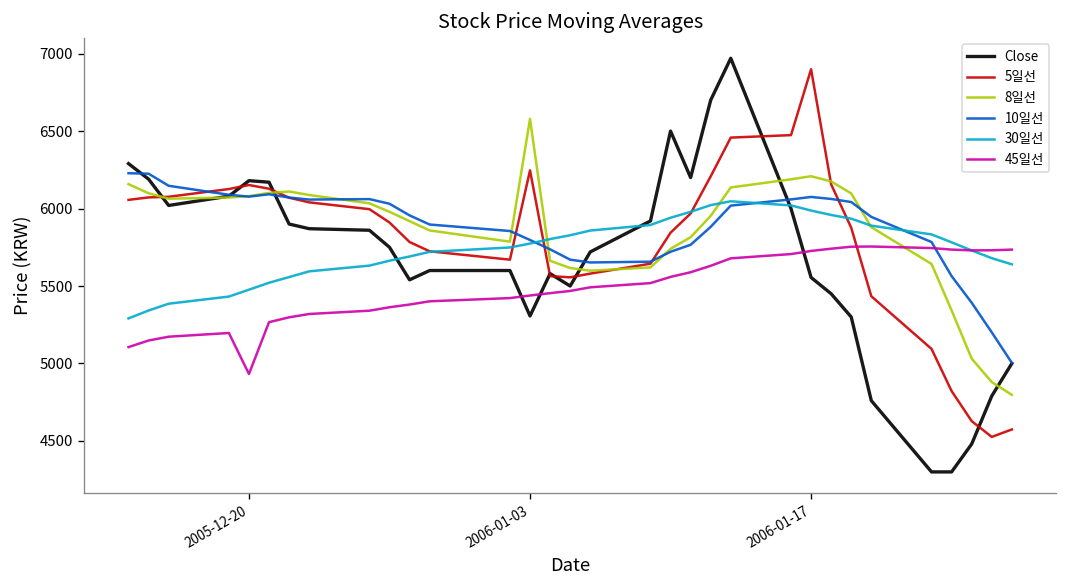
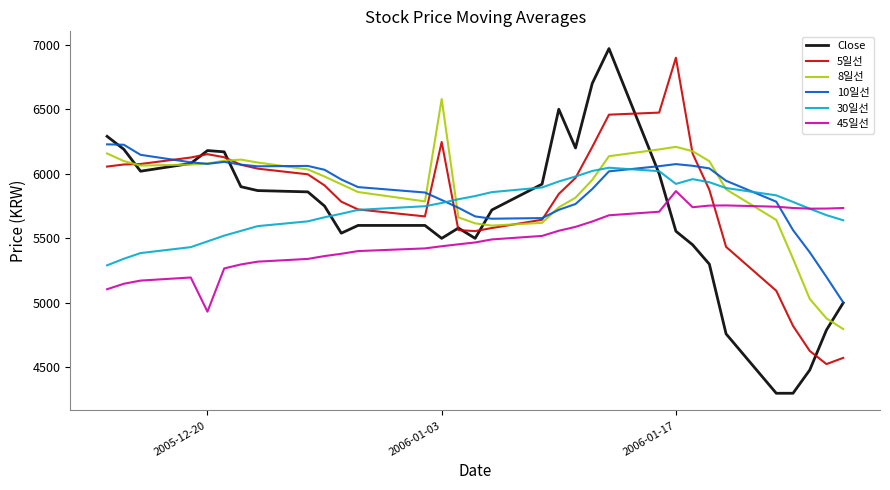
  {
    "Close": {
      "2005-12-20": 6180,
-     "2006-01-03": 5310,
+     "2006-01-03": 5500,
      "2006-01-17": 5560
    },
    "5일선": {
      "2005-12-20": 6150,
      "2006-01-03": 6250,
      "2006-01-17": 6900
    },
    "8일선": {
      "2006-01-03": 6580,
      "2006-01-17": 6210
    },
    "10일선": {
      "2006-01-03": 5800,
      "2006-01-17": 6080
    },
    "30일선": {
      "2005-12-20": 5480,
      "2006-01-03": 5770,
-     "2006-01-17": 5990
+     "2006-01-17": 5920
    },
    "45일선": {
      "2005-12-20": 4930,
      "2006-01-03": 5440,
-     "2006-01-17": 5730
+     "2006-01-17": 5870
    }
  }
